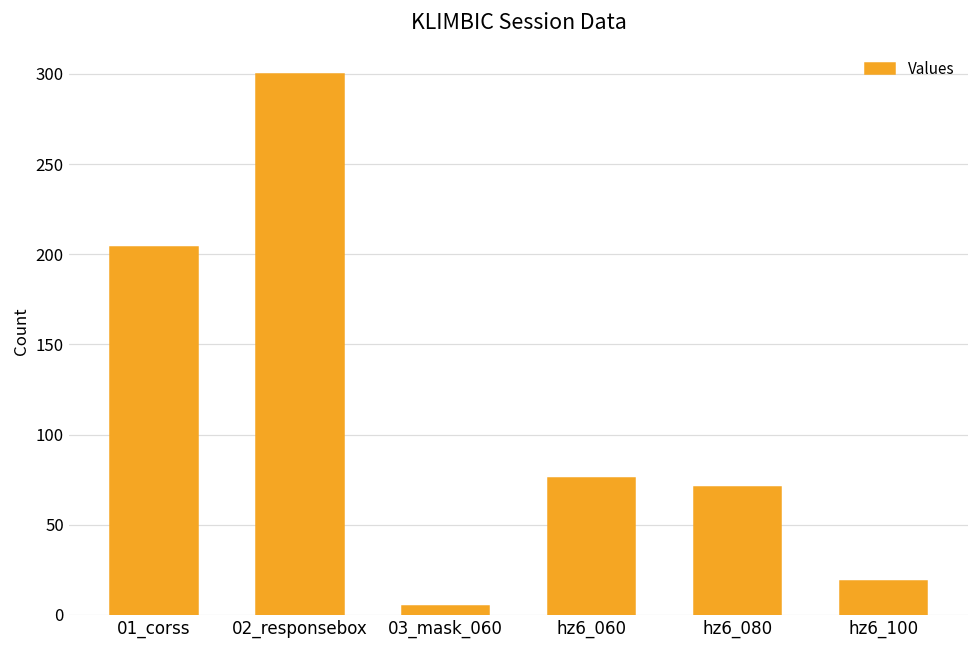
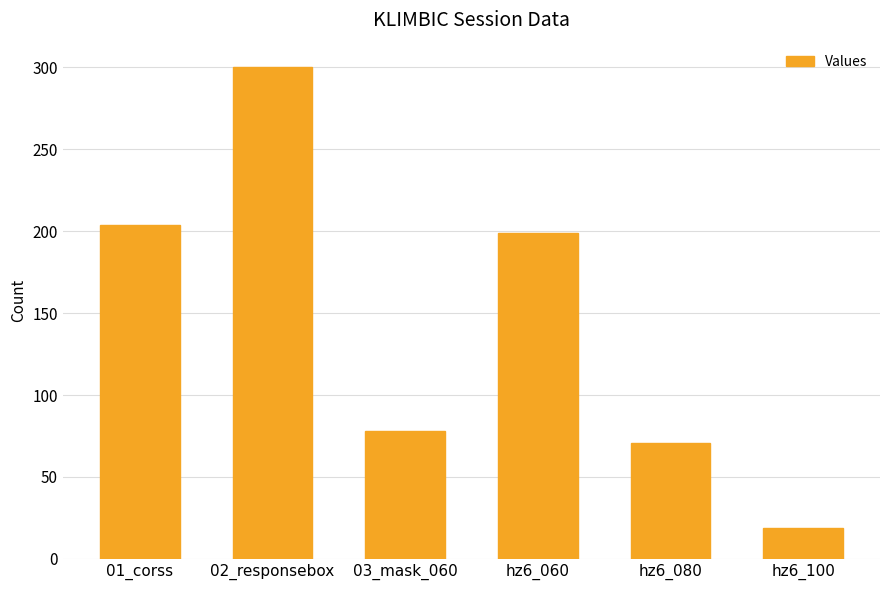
  {
    "01_corss": 204,
    "02_responsebox": 300,
-   "03_mask_060": 5,
-   "hz6_060": 76,
+   "03_mask_060": 78,
+   "hz6_060": 199,
    "hz6_080": 71,
    "hz6_100": 19
  }
